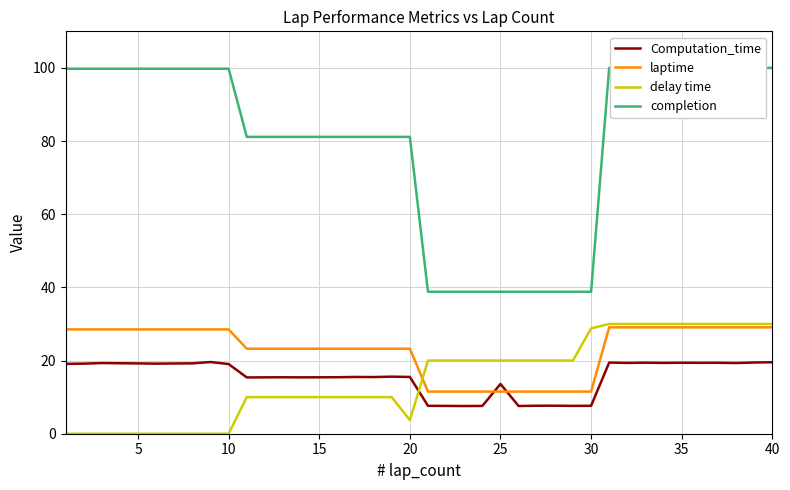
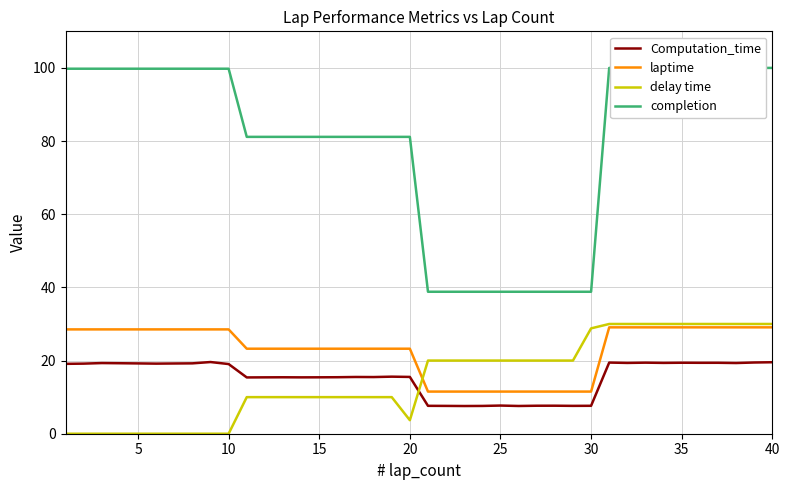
  {
    "Computation_time": {
      "5": 19,
      "10": 19,
      "15": 15,
      "20": 16,
-     "25": 14,
+     "25": 8,
      "30": 8,
      "35": 19,
      "40": 20
    },
    "laptime": {
      "5": 29,
      "10": 29,
      "15": 23,
      "20": 23,
      "25": 12,
      "30": 12,
      "35": 29,
      "40": 29
    },
    "delay time": {
      "5": 0,
      "10": 0,
      "15": 10,
      "20": 4,
      "25": 20,
      "30": 29,
      "35": 30,
      "40": 30
    },
    "completion": {
      "5": 100,
      "10": 100,
      "15": 81,
      "20": 81,
      "25": 39,
      "30": 39,
      "40": 100
    }
  }
